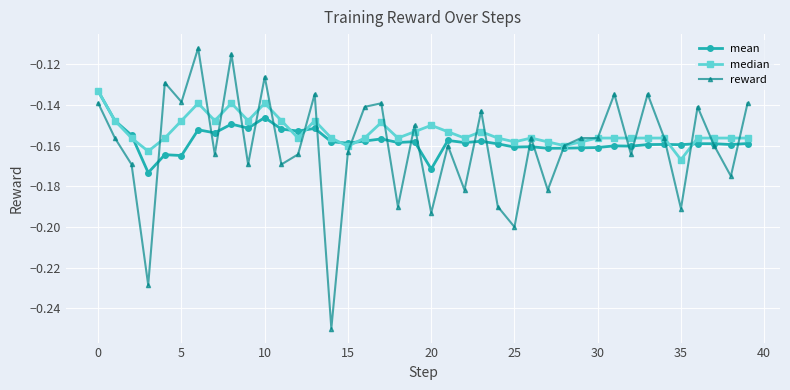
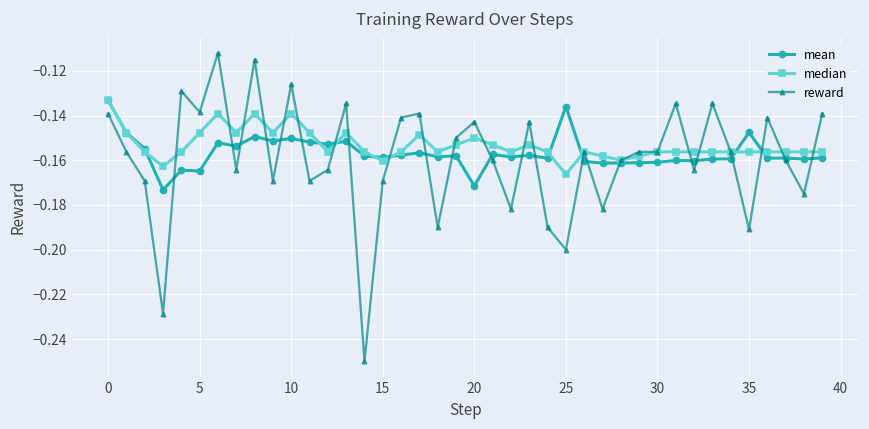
  {
    "mean": {
      "5": -0.165,
-     "10": -0.146,
+     "10": -0.150,
      "15": -0.159,
      "20": -0.172,
-     "25": -0.161,
+     "25": -0.136,
      "30": -0.161,
-     "35": -0.160
+     "35": -0.148
    },
    "median": {
      "5": -0.148,
      "10": -0.139,
      "15": -0.160,
      "20": -0.150,
-     "25": -0.158,
-     "35": -0.167
+     "25": -0.166,
+     "35": -0.156
    },
    "reward": {
      "0": -0.139,
      "5": -0.138,
      "10": -0.126,
-     "15": -0.163,
-     "20": -0.193,
+     "15": -0.169,
+     "20": -0.143,
      "25": -0.200,
      "35": -0.191
    }
  }
